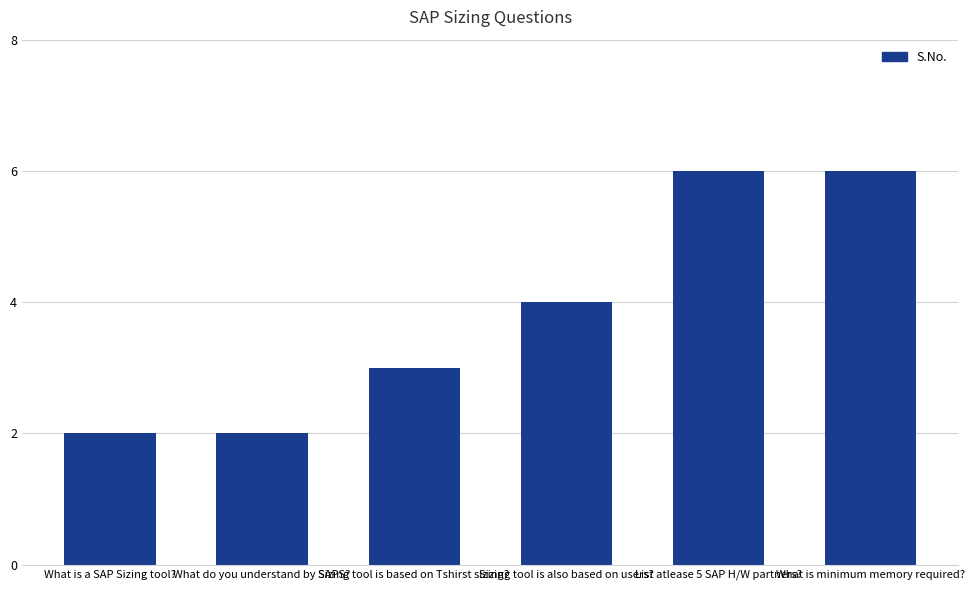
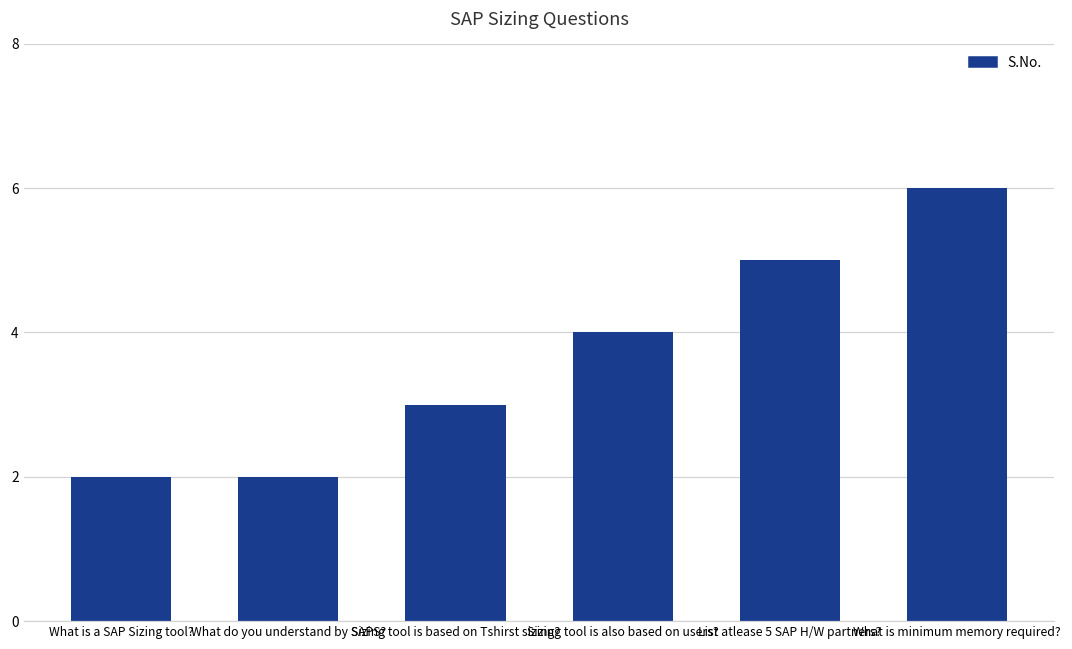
  {
    "What is a SAP Sizing tool?": 2,
-   "List atlease 5 SAP H/W partners?": 6,
+   "List atlease 5 SAP H/W partners?": 5,
    "What is minimum memory required?": 6
  }
